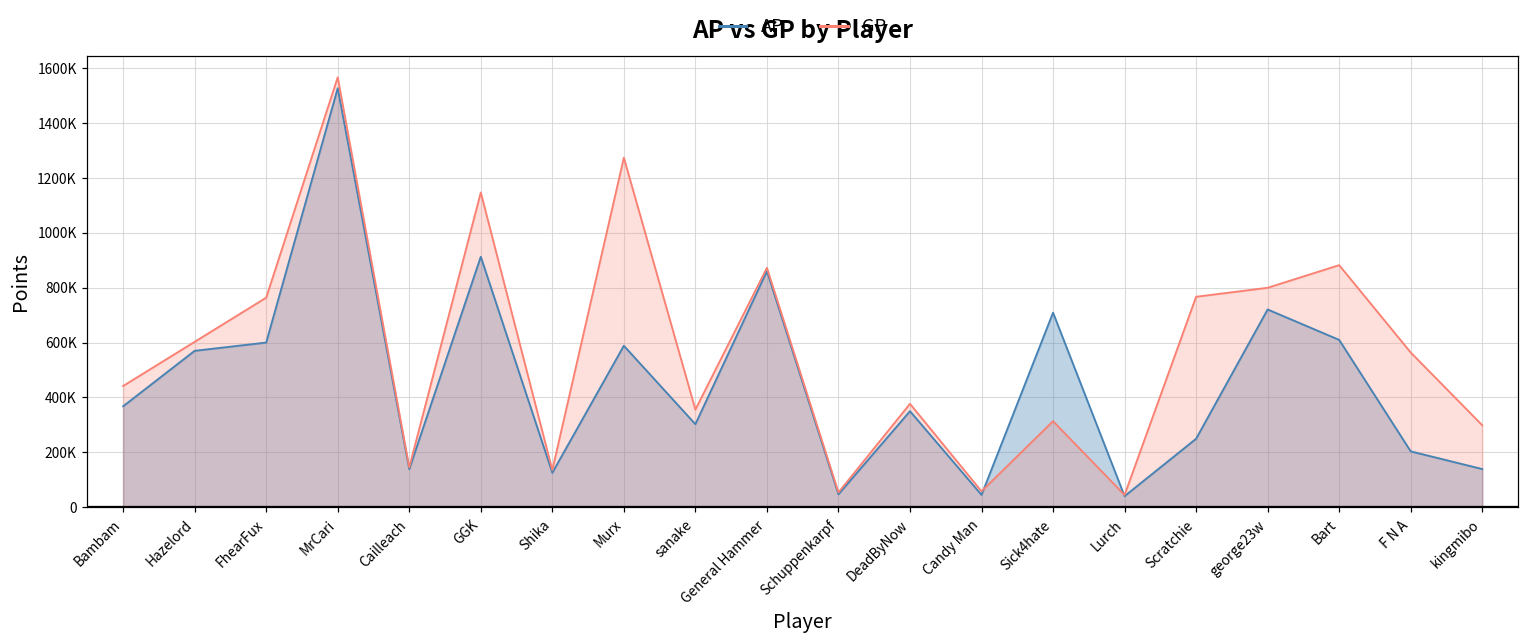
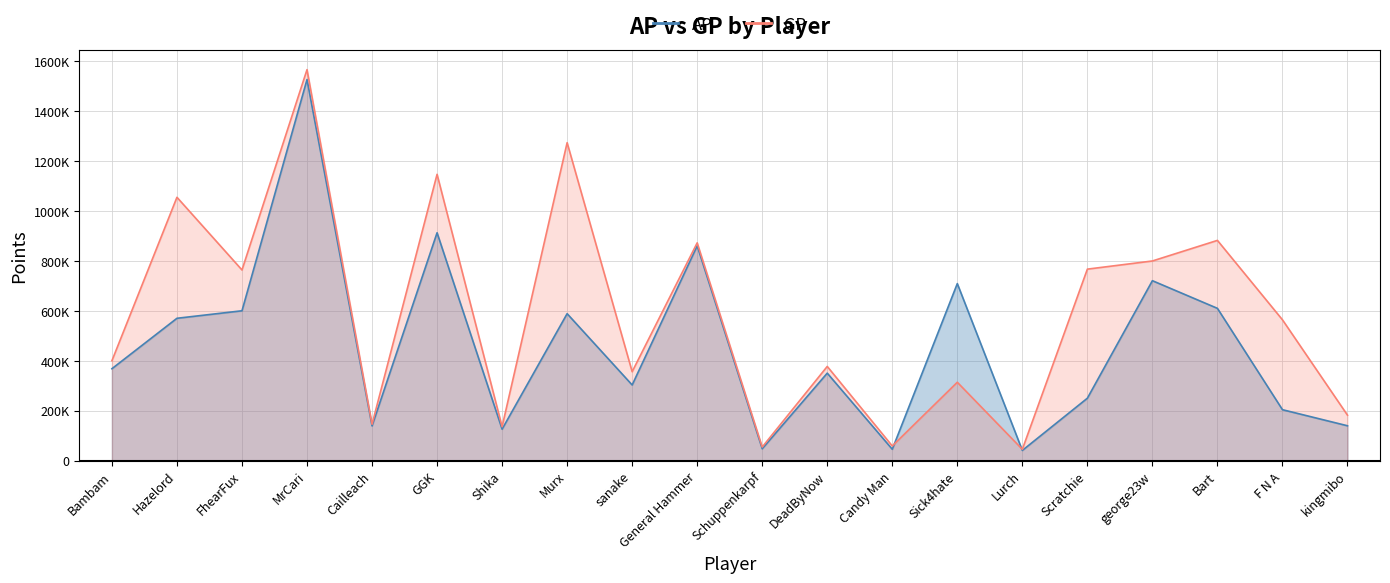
  {
    "AP": {
      "Bambam": 370000,
      "Hazelord": 570000,
      "FhearFux": 600000,
      "MrCari": 1530000,
      "GGK": 910000,
      "Murx": 590000,
      "sanake": 300000,
      "General Hammer": 860000,
      "DeadByNow": 350000,
      "Candy Man": 50000,
      "Sick4hate": 710000,
      "Scratchie": 250000,
      "george23w": 720000,
      "Bart": 610000,
      "F N A": 200000,
      "kingmibo": 140000
    },
    "GP": {
-     "Bambam": 440000,
-     "Hazelord": 600000,
+     "Bambam": 400000,
+     "Hazelord": 1050000,
      "FhearFux": 760000,
      "MrCari": 1570000,
      "GGK": 1150000,
      "Murx": 1270000,
      "sanake": 360000,
      "General Hammer": 870000,
      "DeadByNow": 380000,
      "Candy Man": 60000,
      "Sick4hate": 310000,
      "Scratchie": 770000,
      "george23w": 800000,
      "Bart": 880000,
      "F N A": 560000,
-     "kingmibo": 300000
+     "kingmibo": 180000
    }
  }
